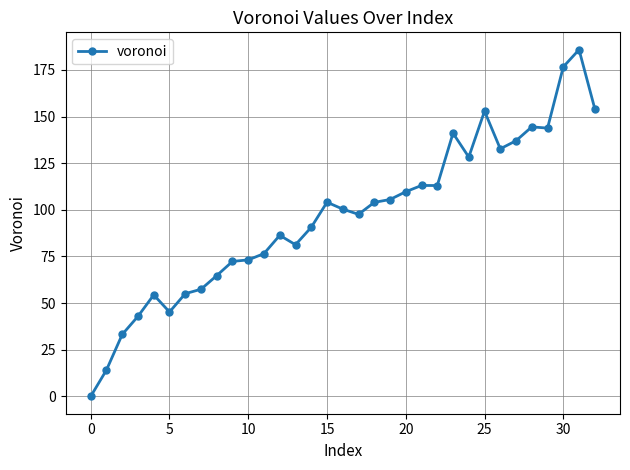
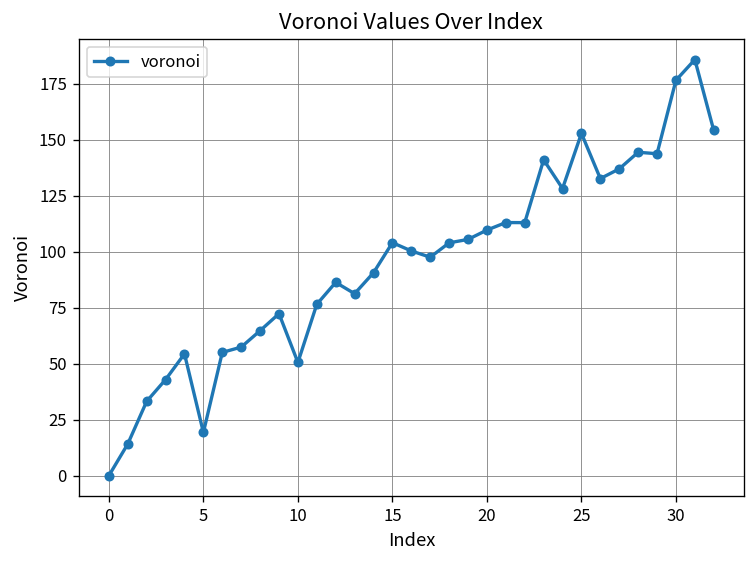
  {
    "0": 0,
-   "5": 45,
-   "10": 73,
+   "5": 19,
+   "10": 51,
    "15": 104,
    "20": 110,
    "25": 153,
    "30": 177
  }
